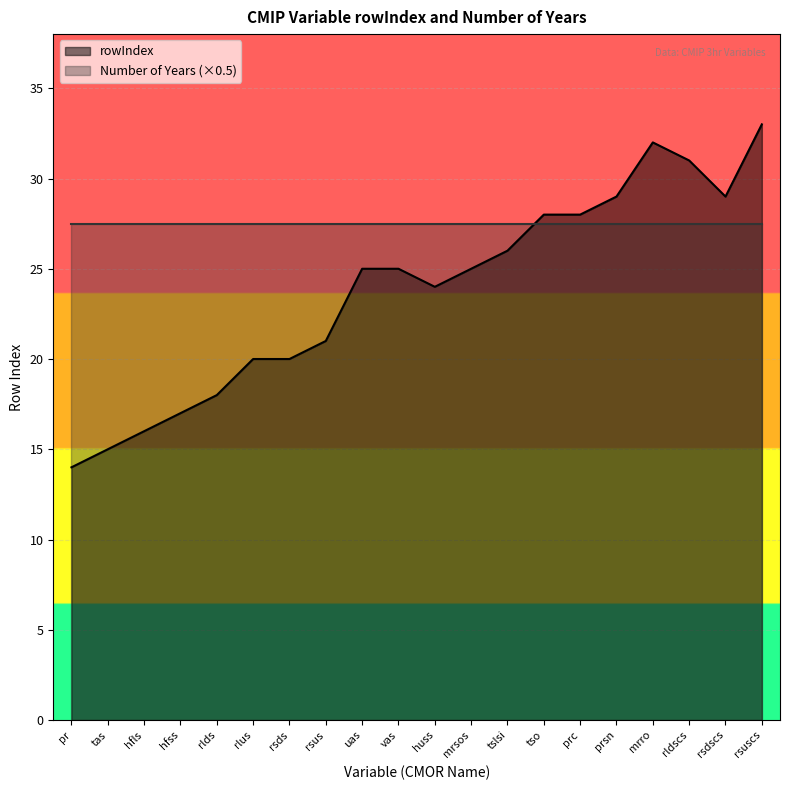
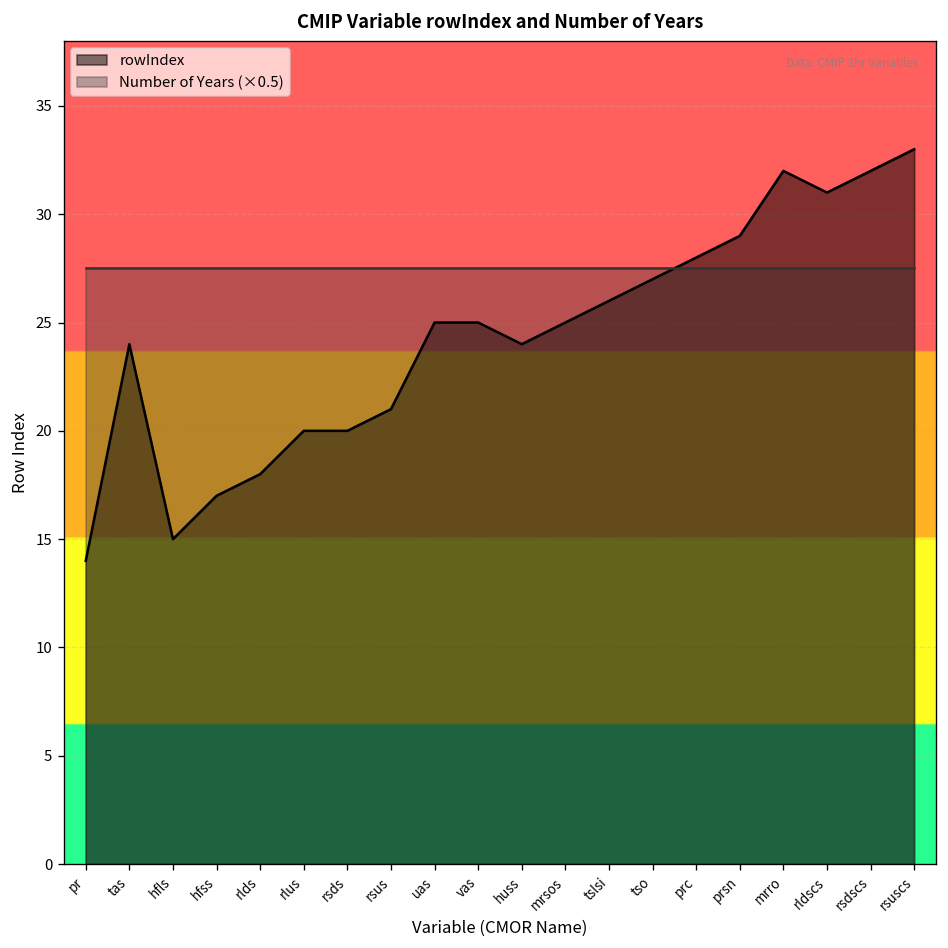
  {
    "rowIndex": {
      "pr": 14,
-     "tas": 15,
-     "hfls": 16,
+     "tas": 24,
+     "hfls": 15,
      "hfss": 17,
      "rlds": 18,
      "rlus": 20,
      "rsds": 20,
      "rsus": 21,
      "uas": 25,
      "vas": 25,
      "huss": 24,
      "mrsos": 25,
      "tslsi": 26,
-     "tso": 28,
+     "tso": 27,
      "prc": 28,
      "prsn": 29,
      "mrro": 32,
      "rldscs": 31,
-     "rsdscs": 29,
+     "rsdscs": 32,
      "rsuscs": 33
    },
    "Number of Years (×0.5)": {
      "pr": 27.5,
      "tas": 27.5,
      "hfls": 27.5,
      "hfss": 27.5,
      "rlds": 27.5,
      "rlus": 27.5,
      "rsds": 27.5,
      "rsus": 27.5,
      "uas": 27.5,
      "vas": 27.5,
      "huss": 27.5,
      "mrsos": 27.5,
      "tslsi": 27.5,
      "tso": 27.5,
      "prc": 27.5,
      "prsn": 27.5,
      "mrro": 27.5,
      "rldscs": 27.5,
      "rsdscs": 27.5,
      "rsuscs": 27.5
    }
  }
